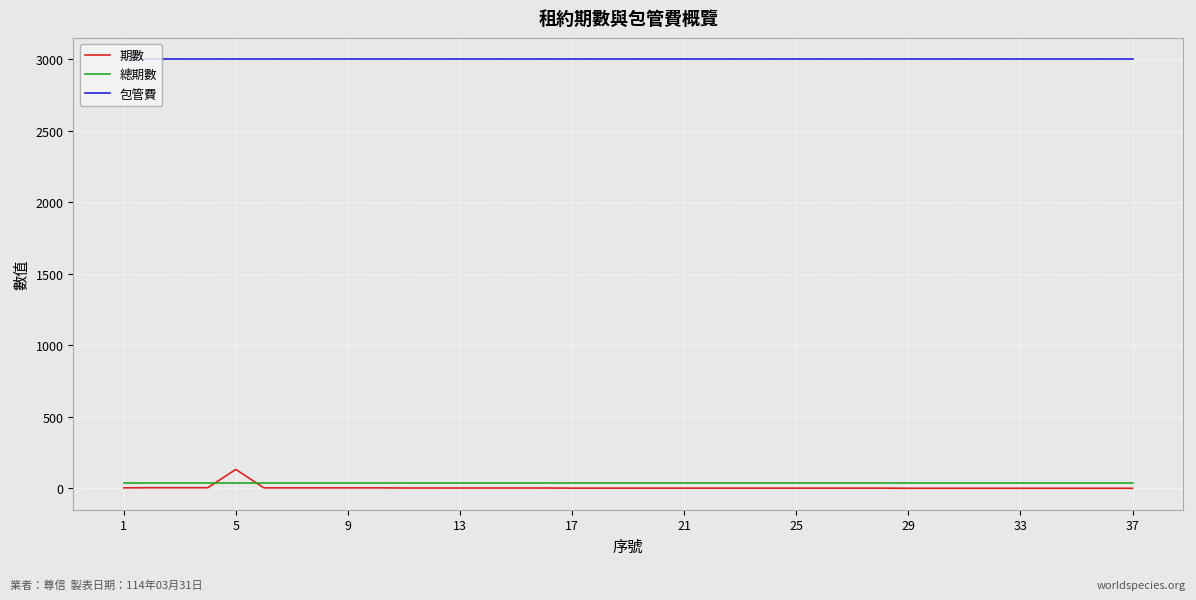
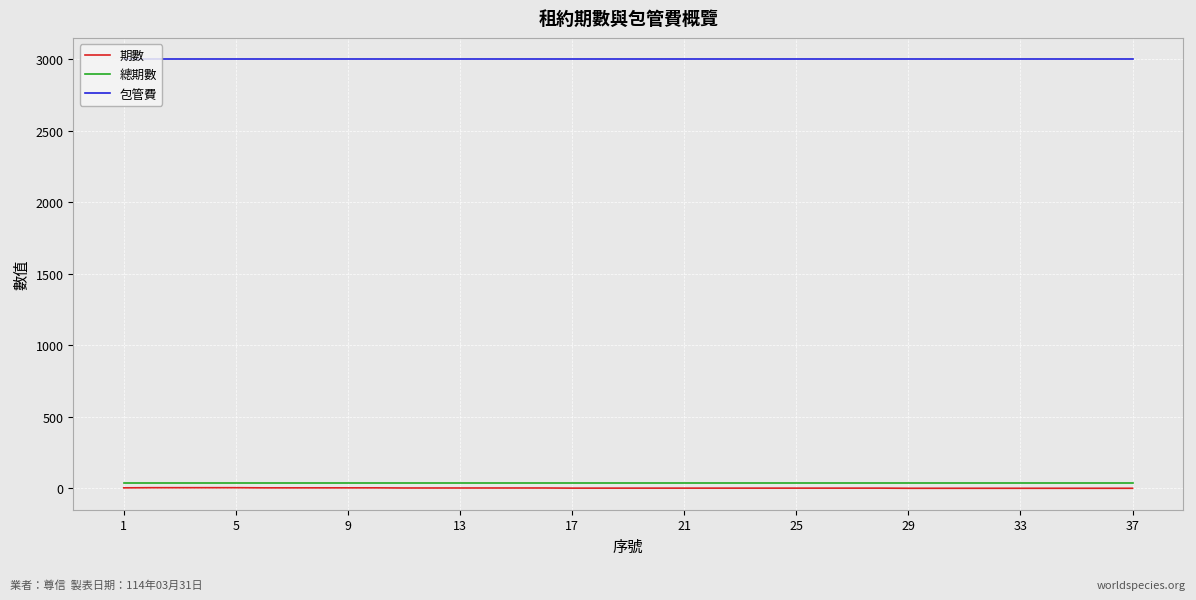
  {
    "期數": {
      "1": 0,
-     "5": 130,
+     "5": 10,
      "9": 0,
      "13": 0,
      "17": 0,
      "21": 0,
      "25": 0,
      "29": 0,
      "33": 0,
      "37": 0
    },
    "總期數": {
      "1": 40,
      "5": 40,
      "9": 40,
      "13": 40,
      "17": 40,
      "21": 40,
      "25": 40,
      "29": 40,
      "33": 40,
      "37": 40
    },
    "包管費": {
      "5": 3000,
      "9": 3000,
      "13": 3000,
      "17": 3000,
      "21": 3000,
      "25": 3000,
      "29": 3000,
      "33": 3000,
      "37": 3000
    }
  }
